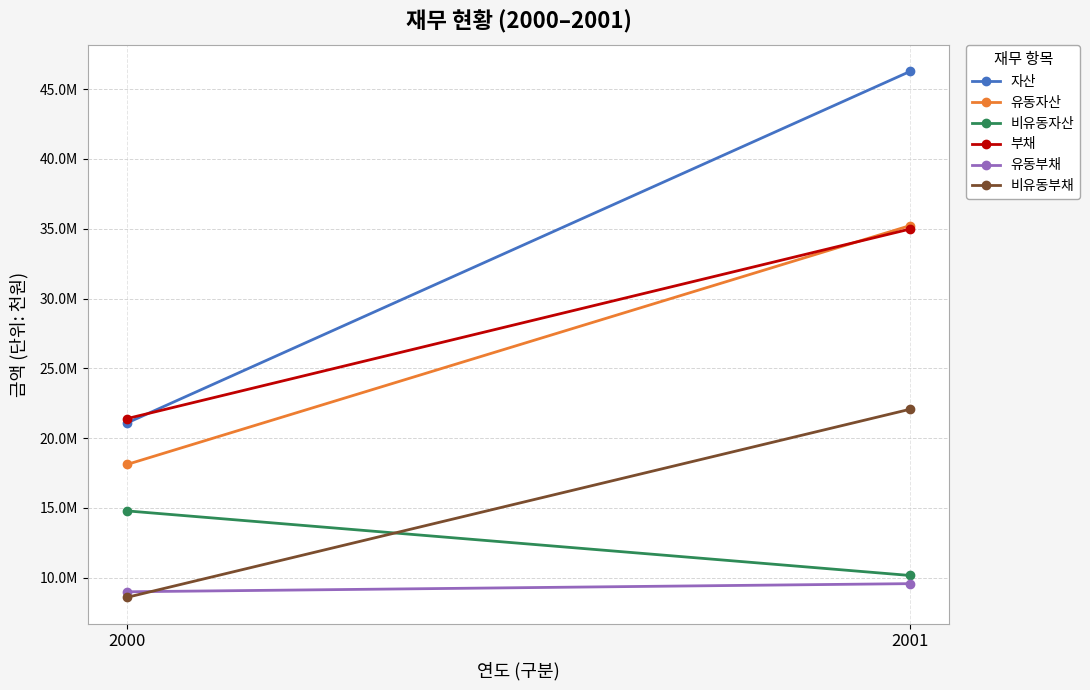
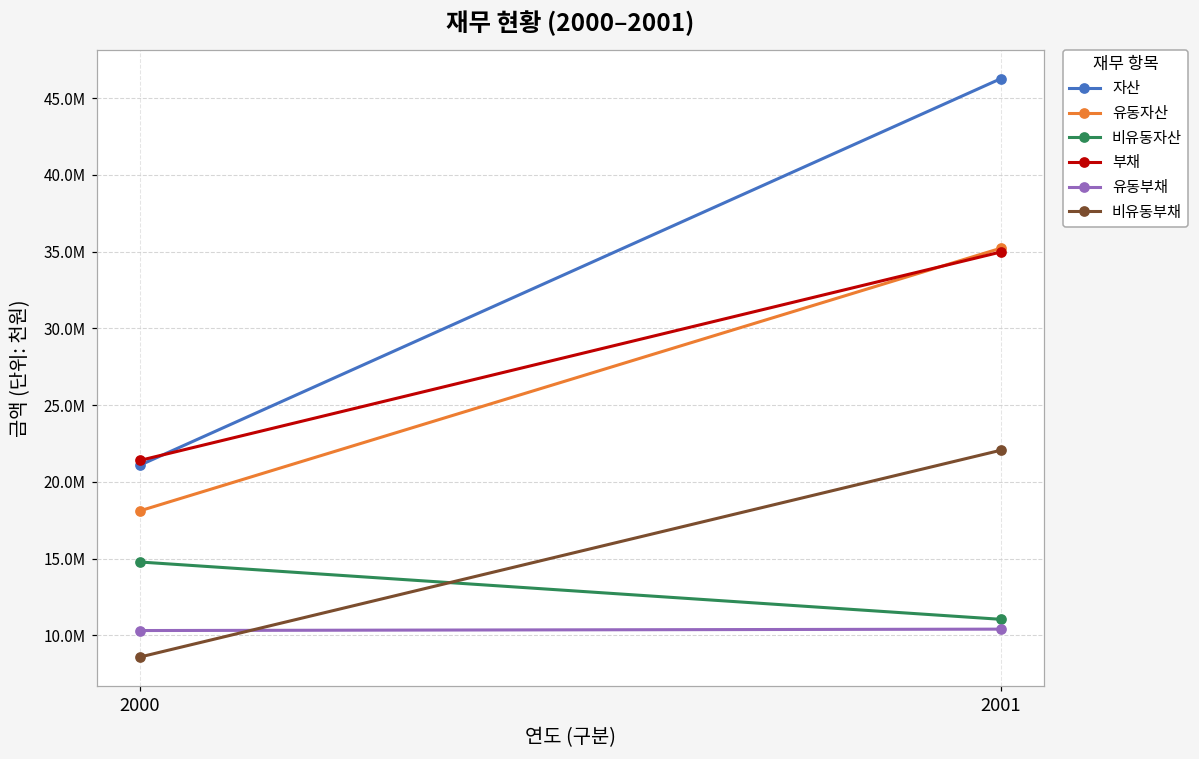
  {
    "자산": {
      "2000": 21100000,
      "2001": 46300000
    },
    "유동자산": {
      "2000": 18100000,
      "2001": 35200000
    },
    "비유동자산": {
      "2000": 14800000,
-     "2001": 10200000
+     "2001": 11000000
    },
    "부채": {
      "2000": 21400000,
      "2001": 35000000
    },
    "유동부채": {
-     "2000": 9000000,
-     "2001": 9600000
+     "2000": 10300000,
+     "2001": 10400000
    },
    "비유동부채": {
      "2000": 8600000,
      "2001": 22100000
    }
  }
